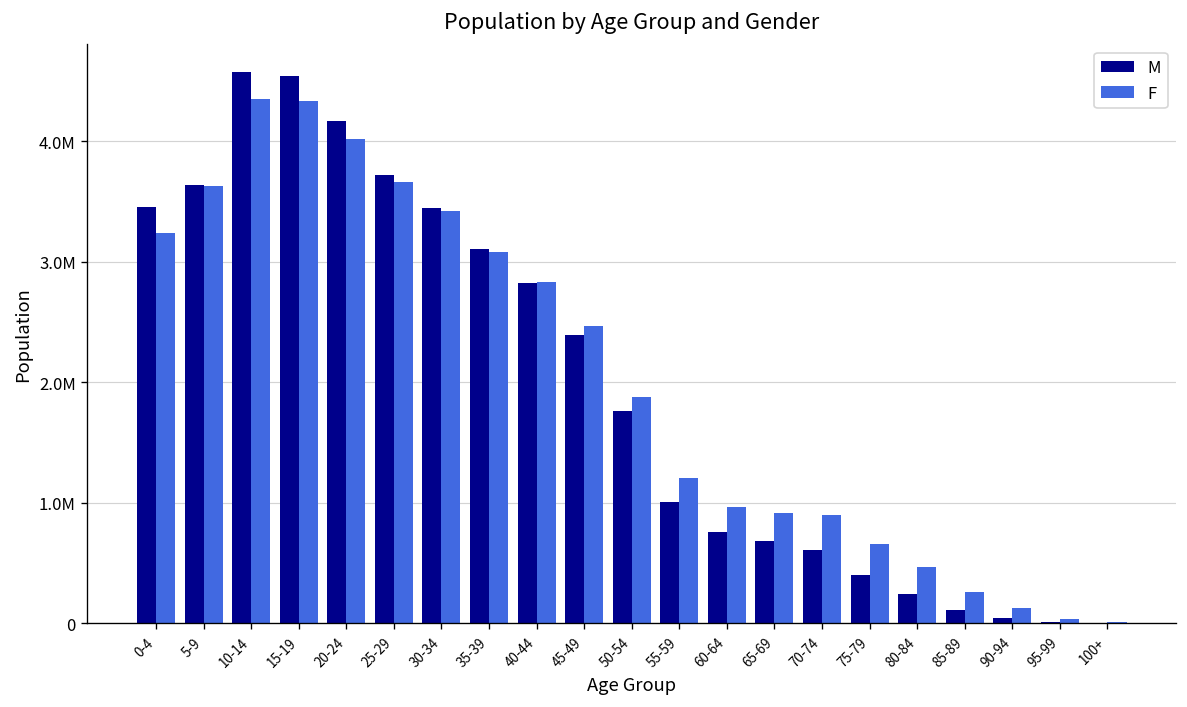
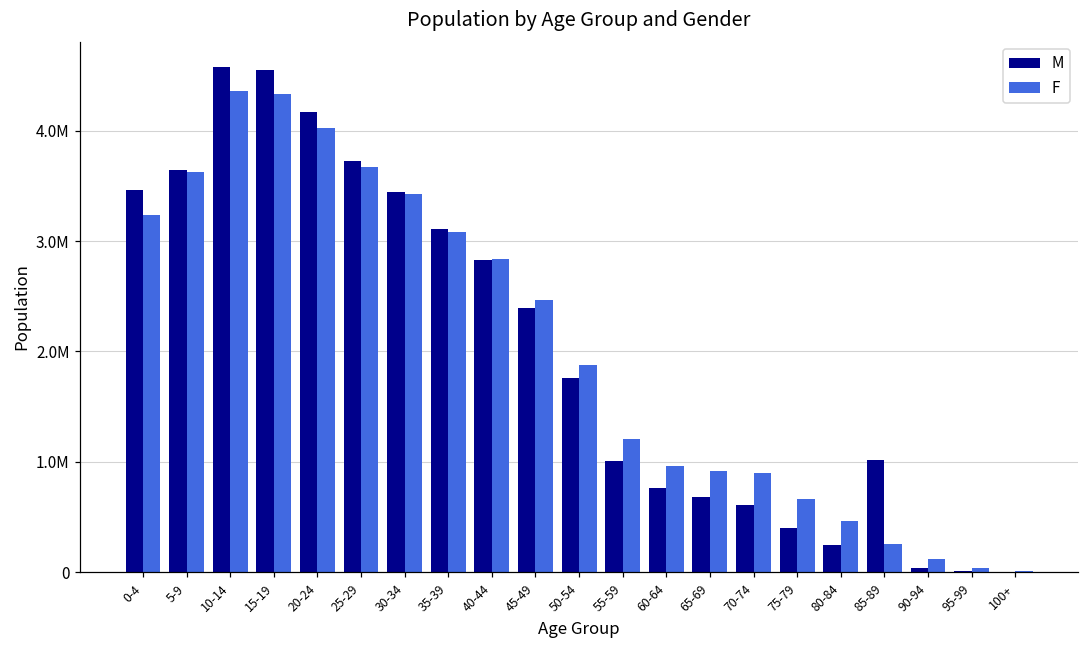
  {
    "M": {
      "0-4": 3460000,
      "5-9": 3640000,
      "10-14": 4580000,
      "15-19": 4550000,
      "20-24": 4170000,
      "25-29": 3730000,
      "30-34": 3440000,
      "35-39": 3110000,
      "40-44": 2820000,
      "45-49": 2390000,
      "50-54": 1760000,
      "55-59": 1010000,
      "60-64": 760000,
      "65-69": 680000,
      "70-74": 610000,
      "75-79": 400000,
      "80-84": 250000,
-     "85-89": 110000,
+     "85-89": 1020000,
      "90-94": 40000
    },
    "F": {
      "0-4": 3240000,
      "5-9": 3630000,
      "10-14": 4360000,
      "15-19": 4330000,
      "20-24": 4020000,
      "25-29": 3670000,
      "30-34": 3420000,
      "35-39": 3080000,
      "40-44": 2830000,
      "45-49": 2470000,
      "50-54": 1880000,
      "55-59": 1210000,
      "60-64": 960000,
      "65-69": 920000,
      "70-74": 900000,
      "75-79": 660000,
      "80-84": 470000,
      "85-89": 260000,
      "90-94": 120000,
      "95-99": 40000
    }
  }
